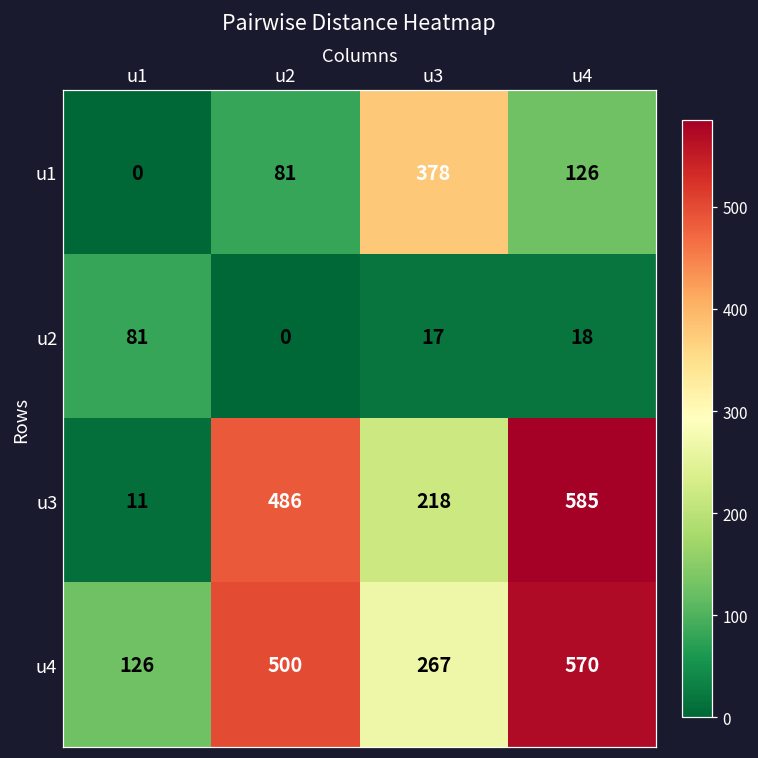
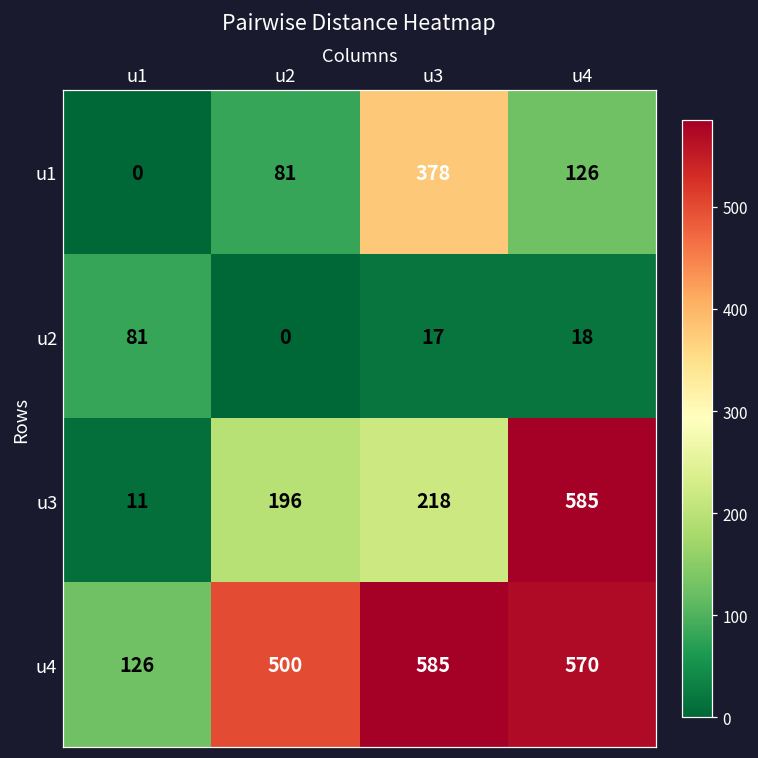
  {
    "u1": {
      "u1": 0,
      "u2": 81,
      "u3": 378,
      "u4": 126
    },
    "u2": {
      "u1": 81,
      "u2": 0,
      "u3": 17,
      "u4": 18
    },
    "u3": {
      "u1": 11,
-     "u2": 486,
+     "u2": 196,
      "u3": 218,
      "u4": 585
    },
    "u4": {
      "u1": 126,
      "u2": 500,
-     "u3": 267,
+     "u3": 585,
      "u4": 570
    }
  }
